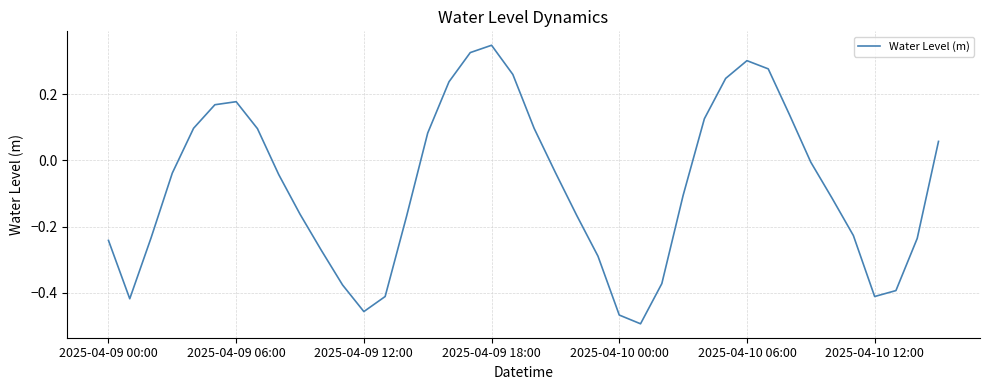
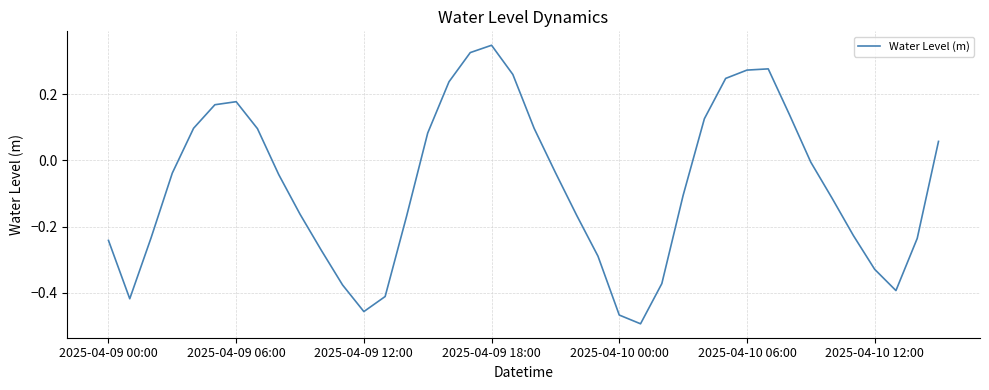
  {
    "2025-04-09 00:00": -0.24,
    "2025-04-09 06:00": 0.18,
    "2025-04-09 12:00": -0.46,
    "2025-04-09 18:00": 0.35,
    "2025-04-10 00:00": -0.47,
-   "2025-04-10 06:00": 0.30,
-   "2025-04-10 12:00": -0.41
+   "2025-04-10 06:00": 0.27,
+   "2025-04-10 12:00": -0.33
  }
